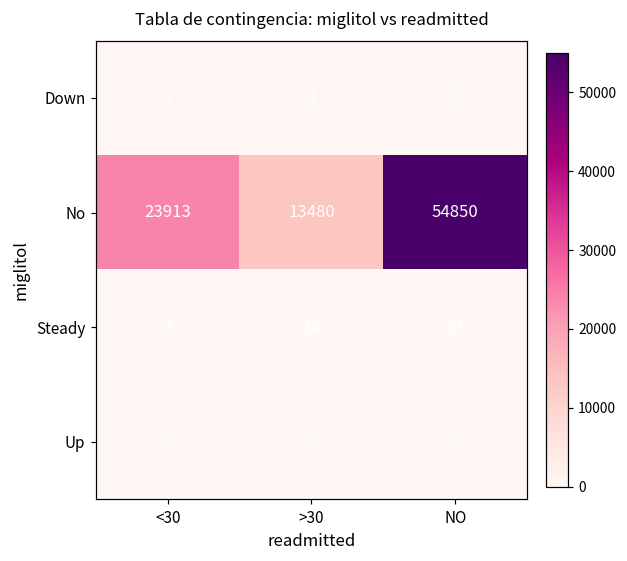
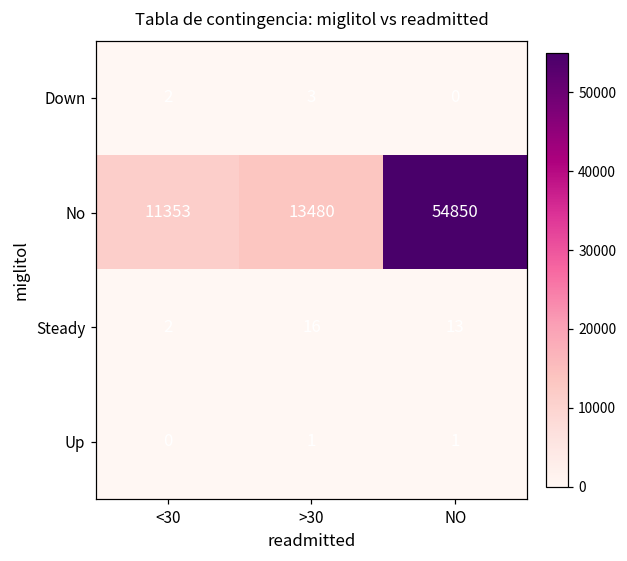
  {
    "No": {
-     "<30": 23913,
+     "<30": 11353,
      ">30": 13480,
      "NO": 54850
    }
  }
